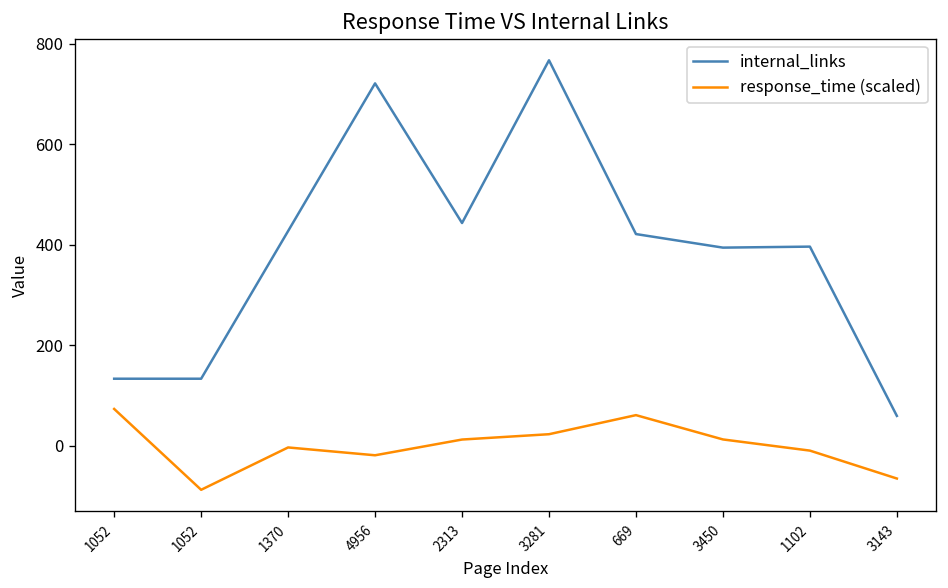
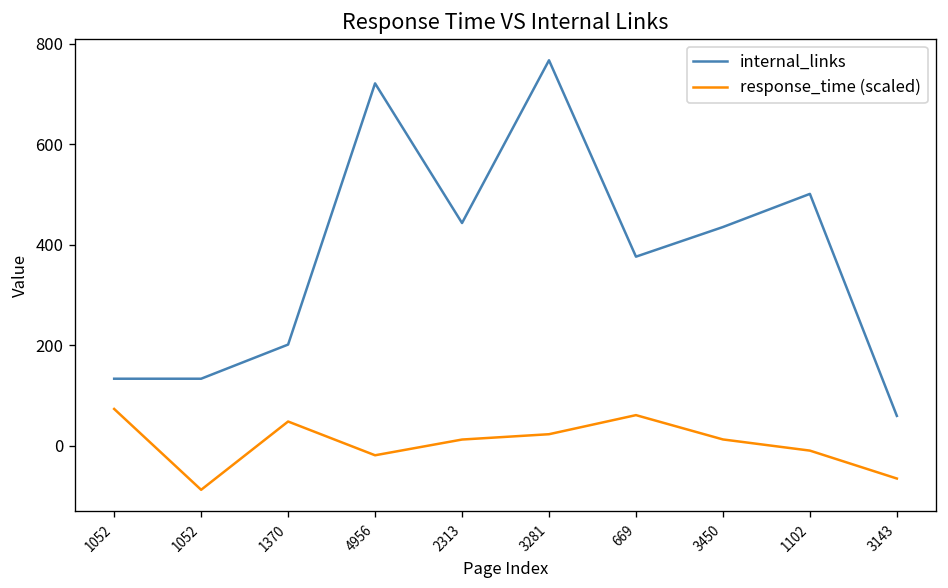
  {
    "internal_links": {
-     "1370": 430,
+     "1370": 200,
      "4956": 720,
      "2313": 440,
      "3281": 770,
-     "669": 420,
-     "3450": 390,
-     "1102": 400,
+     "669": 380,
+     "3450": 440,
+     "1102": 500,
      "3143": 60
    },
    "response_time (scaled)": {
-     "1370": 0,
+     "1370": 50,
      "4956": -20,
      "2313": 10,
      "3281": 20,
      "669": 60,
      "3450": 10,
      "1102": -10,
      "3143": -70
    }
  }
